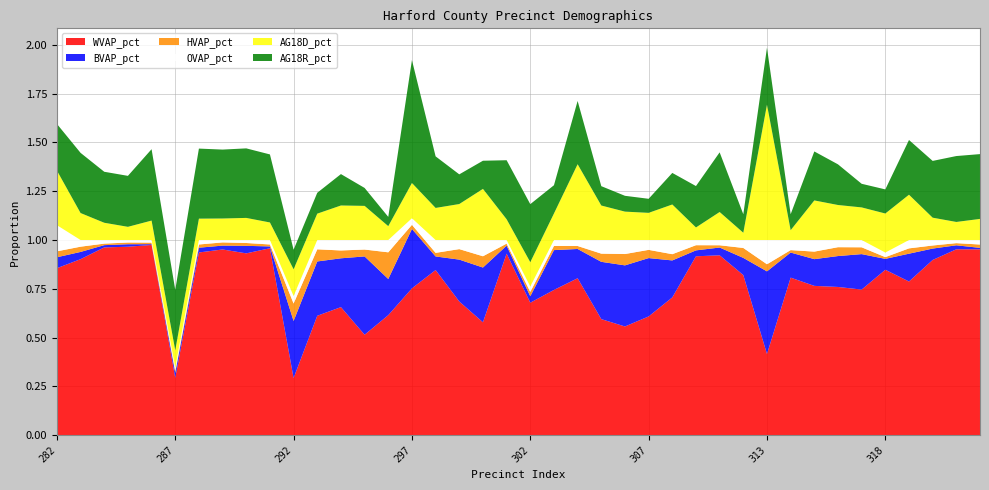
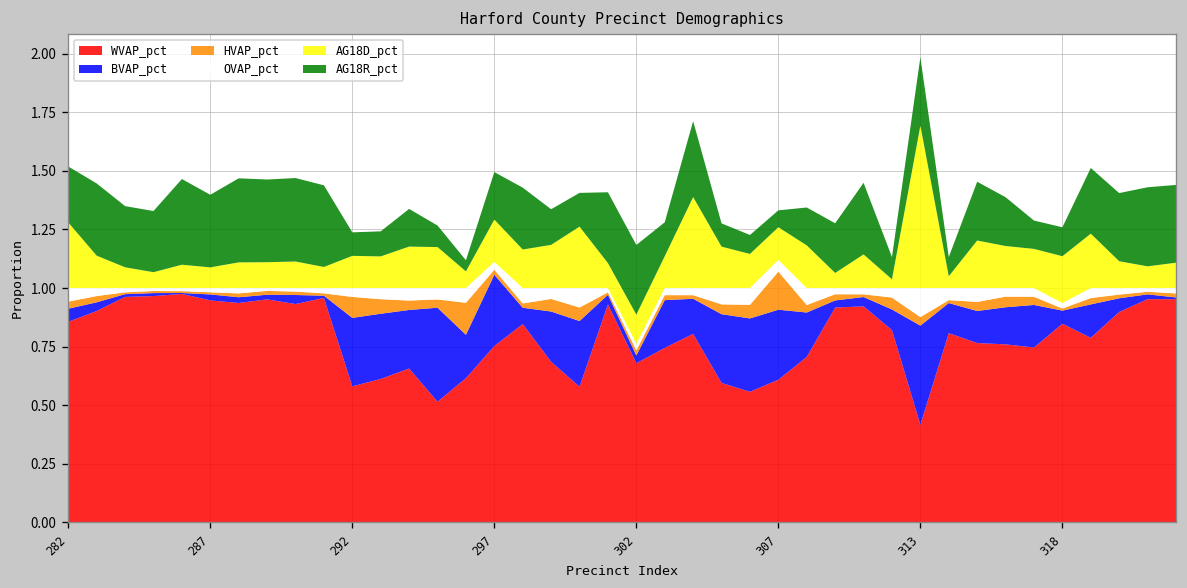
  {
    "WVAP_pct": {
      "282": 0.86,
-     "287": 0.29,
-     "292": 0.29,
+     "287": 0.95,
+     "292": 0.58,
      "297": 0.75,
      "302": 0.68,
      "307": 0.61,
      "313": 0.42,
      "318": 0.85
    },
    "BVAP_pct": {
      "282": 0.06,
      "292": 0.29,
      "297": 0.30,
      "302": 0.03,
      "307": 0.30,
      "313": 0.42
    },
    "HVAP_pct": {
-     "307": 0.04
+     "307": 0.16
    },
    "OVAP_pct": {
-     "282": 0.13,
+     "282": 0.06,
      "287": 0.02,
      "292": 0.04,
      "297": 0.03,
      "302": 0.03,
      "307": 0.05,
      "313": 0.12,
      "318": 0.02
    },
    "AG18D_pct": {
      "282": 0.28,
      "287": 0.09,
      "292": 0.14,
      "297": 0.18,
      "302": 0.12,
      "307": 0.14,
      "313": 0.69,
      "318": 0.20
    },
    "AG18R_pct": {
      "282": 0.24,
      "287": 0.31,
      "292": 0.10,
-     "297": 0.63,
+     "297": 0.20,
      "302": 0.30,
      "307": 0.07,
      "313": 0.29,
      "318": 0.12
    }
  }
